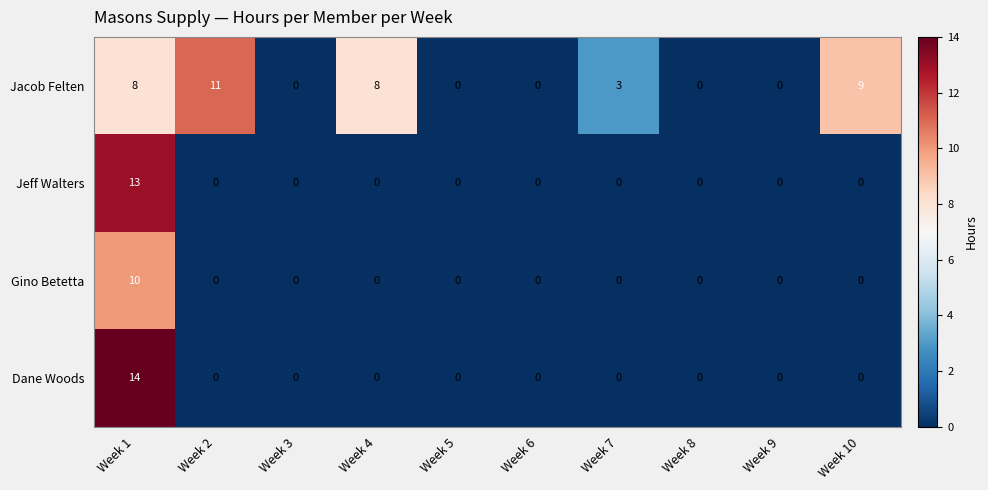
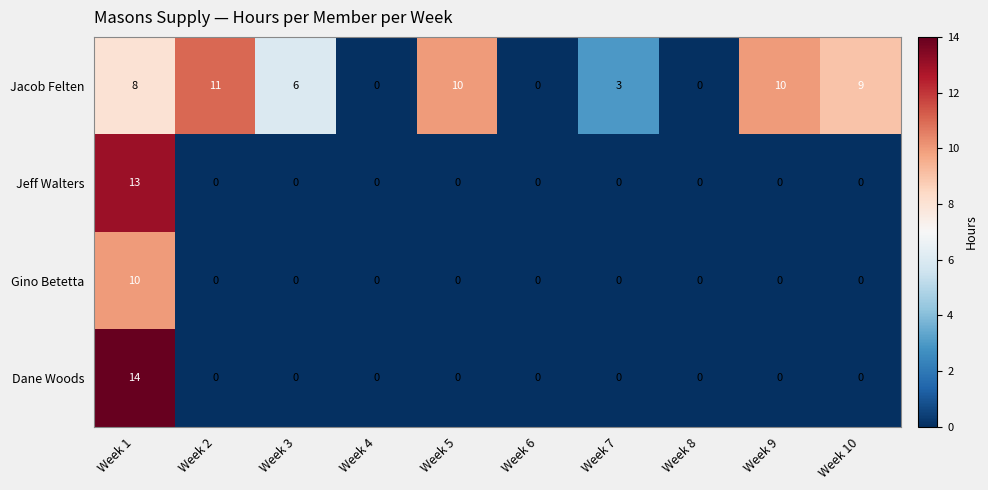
  {
    "Jacob Felten": {
      "Week 1": 8,
      "Week 2": 11,
-     "Week 3": 0,
-     "Week 4": 8,
-     "Week 5": 0,
+     "Week 3": 6,
+     "Week 4": 0,
+     "Week 5": 10,
      "Week 6": 0,
      "Week 7": 3,
      "Week 8": 0,
-     "Week 9": 0,
+     "Week 9": 10,
      "Week 10": 9
    },
    "Jeff Walters": {
      "Week 1": 13,
      "Week 2": 0,
      "Week 3": 0,
      "Week 4": 0,
      "Week 5": 0,
      "Week 6": 0,
      "Week 7": 0,
      "Week 8": 0,
      "Week 9": 0,
      "Week 10": 0
    },
    "Gino Betetta": {
      "Week 1": 10,
      "Week 2": 0,
      "Week 3": 0,
      "Week 4": 0,
      "Week 5": 0,
      "Week 6": 0,
      "Week 7": 0,
      "Week 8": 0,
      "Week 9": 0,
      "Week 10": 0
    },
    "Dane Woods": {
      "Week 1": 14,
      "Week 2": 0,
      "Week 3": 0,
      "Week 4": 0,
      "Week 5": 0,
      "Week 6": 0,
      "Week 7": 0,
      "Week 8": 0,
      "Week 9": 0,
      "Week 10": 0
    }
  }
